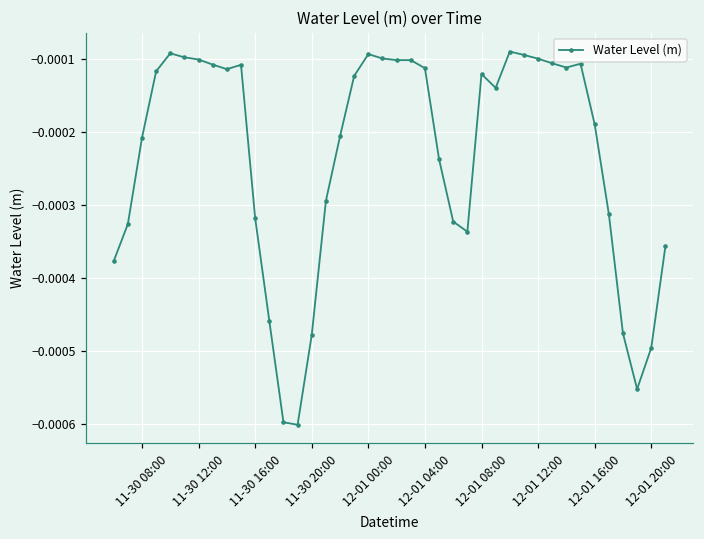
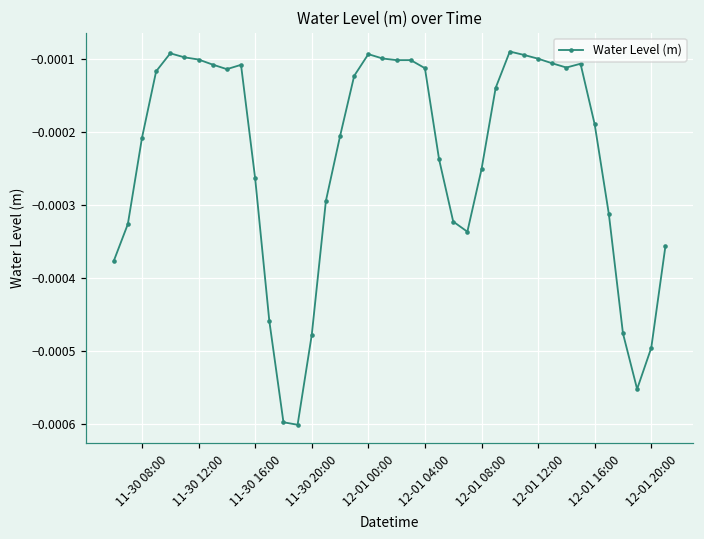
  {
    "11-30 08:00": -0.00021,
    "11-30 12:00": -0.00010,
-   "11-30 16:00": -0.00032,
+   "11-30 16:00": -0.00026,
    "11-30 20:00": -0.00048,
    "12-01 00:00": -0.00009,
    "12-01 04:00": -0.00011,
-   "12-01 08:00": -0.00012,
+   "12-01 08:00": -0.00025,
    "12-01 12:00": -0.00010,
    "12-01 16:00": -0.00019,
    "12-01 20:00": -0.00050
  }
